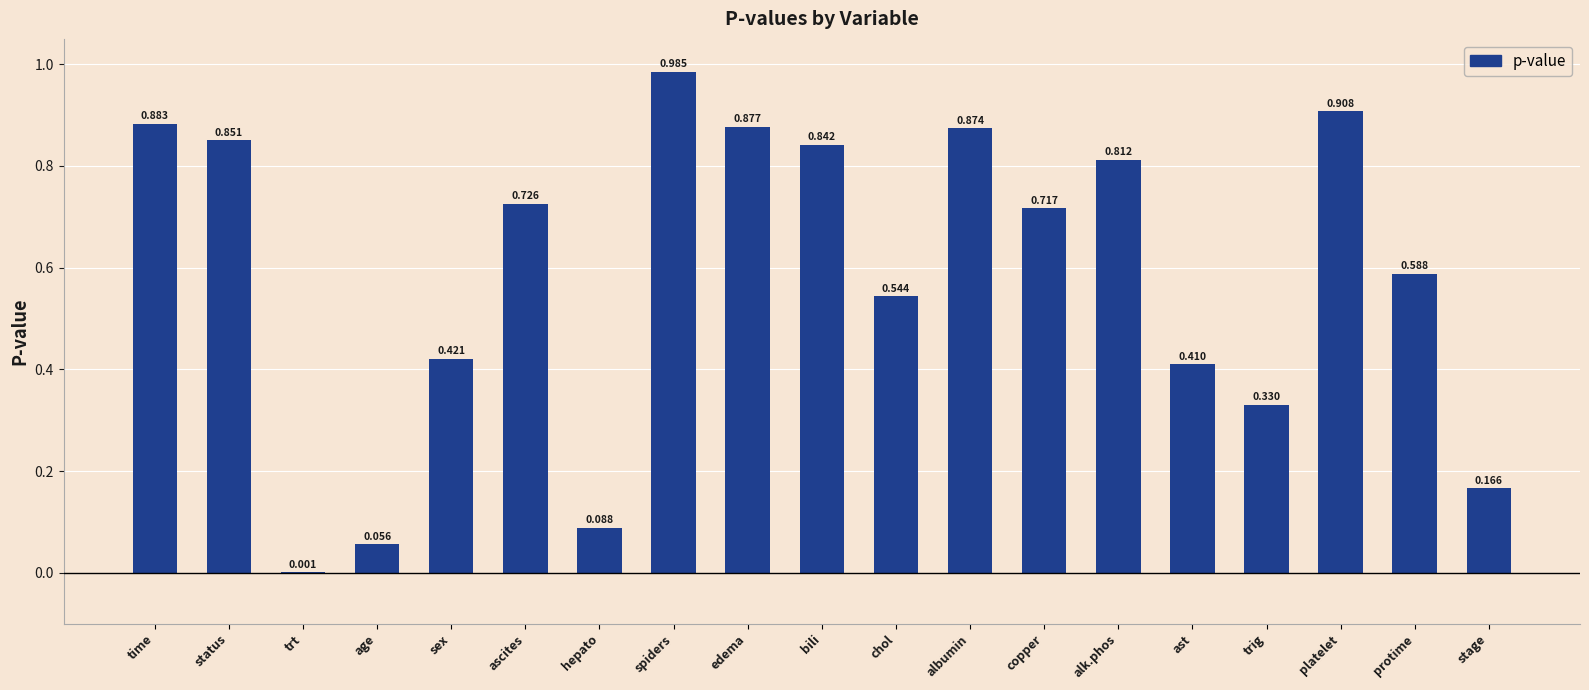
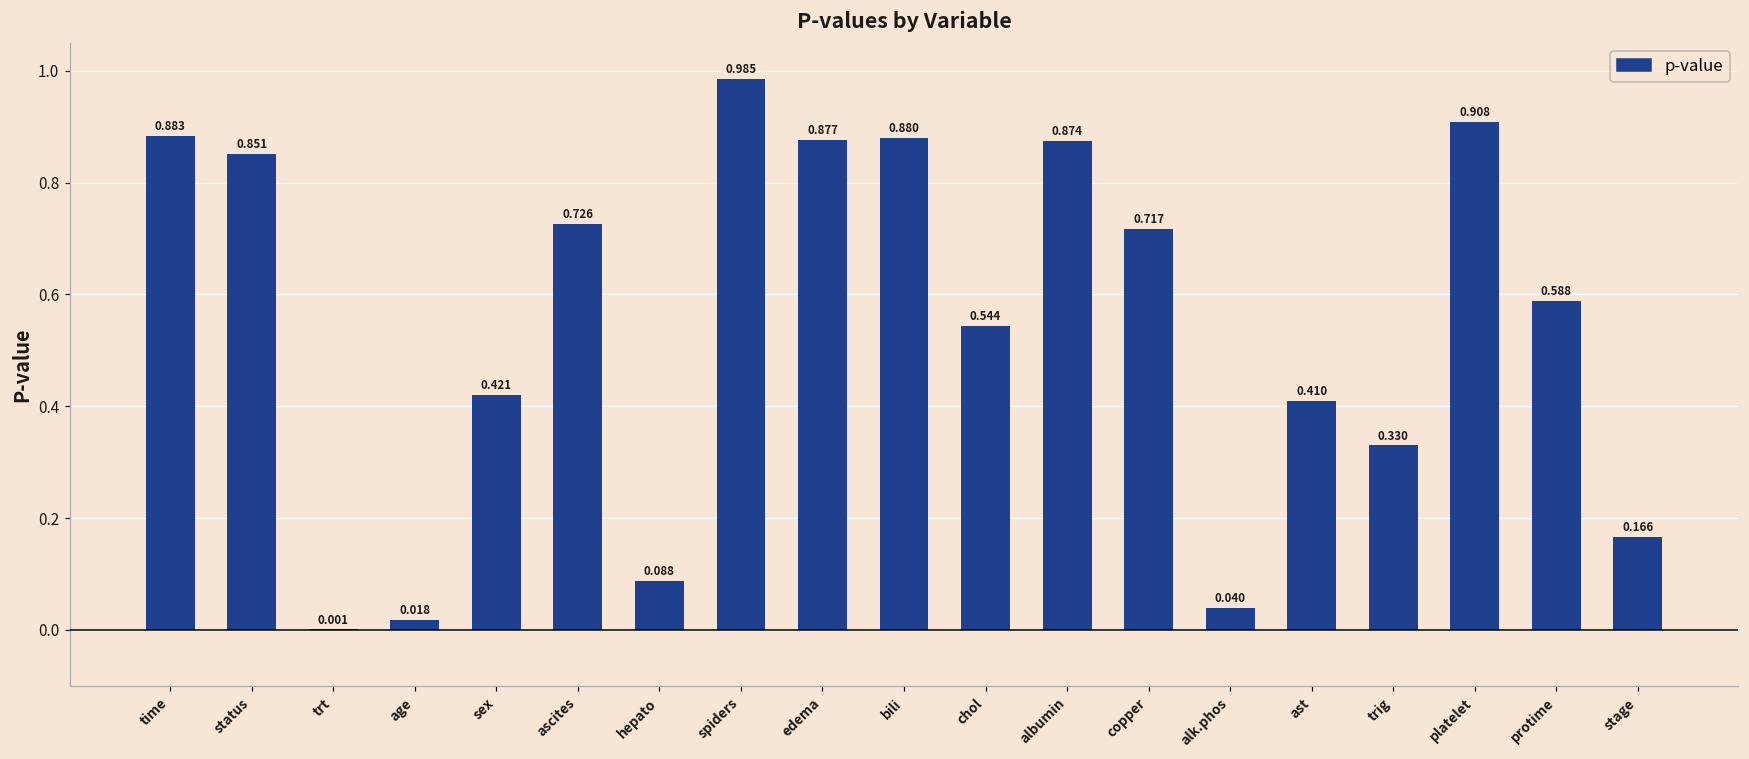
  {
    "time": 0.883,
    "status": 0.851,
    "trt": 0.001,
-   "age": 0.056,
+   "age": 0.018,
    "sex": 0.421,
    "ascites": 0.726,
    "hepato": 0.088,
    "spiders": 0.985,
    "edema": 0.877,
-   "bili": 0.842,
+   "bili": 0.880,
    "chol": 0.544,
    "albumin": 0.874,
    "copper": 0.717,
-   "alk.phos": 0.812,
+   "alk.phos": 0.040,
    "ast": 0.410,
    "trig": 0.330,
    "platelet": 0.908,
    "protime": 0.588,
    "stage": 0.166
  }
